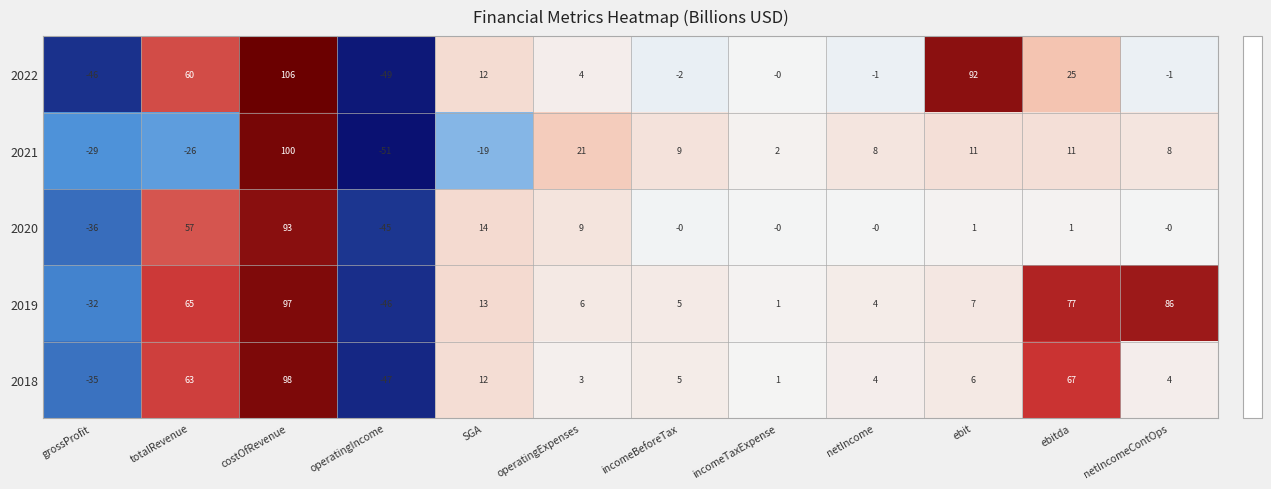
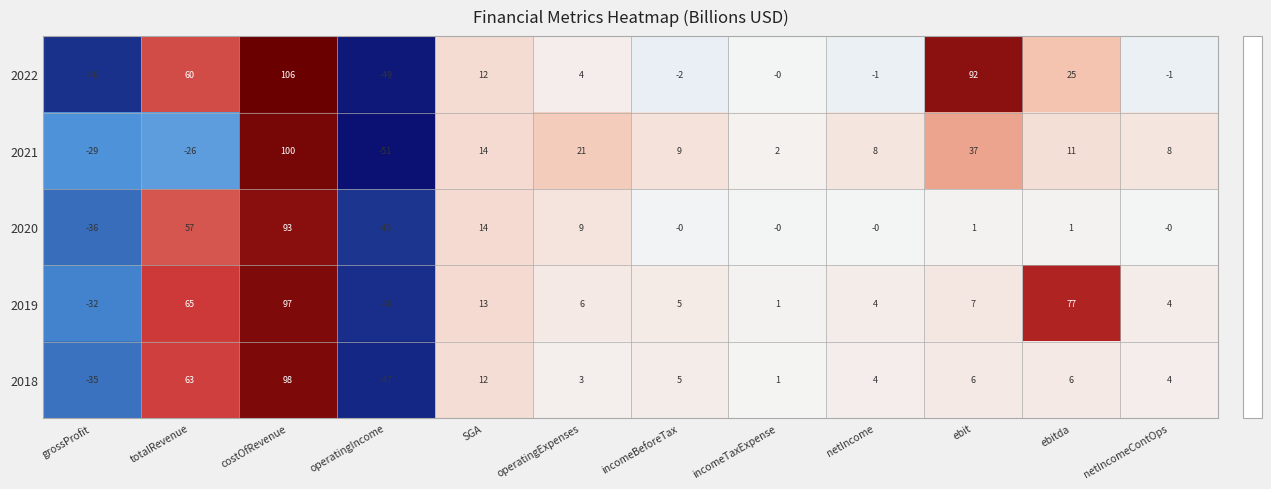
  {
    "2022": {
      "grossProfit": -46,
      "totalRevenue": 60,
      "costOfRevenue": 106,
      "operatingIncome": -49,
      "SGA": 12,
      "operatingExpenses": 4,
      "incomeBeforeTax": -2,
      "incomeTaxExpense": -0,
      "netIncome": -1,
      "ebit": 92,
      "ebitda": 25,
      "netIncomeContOps": -1
    },
    "2021": {
      "grossProfit": -29,
      "totalRevenue": -26,
      "costOfRevenue": 100,
      "operatingIncome": -51,
-     "SGA": -19,
+     "SGA": 14,
      "operatingExpenses": 21,
      "incomeBeforeTax": 9,
      "incomeTaxExpense": 2,
      "netIncome": 8,
-     "ebit": 11,
+     "ebit": 37,
      "ebitda": 11,
      "netIncomeContOps": 8
    },
    "2020": {
      "grossProfit": -36,
      "totalRevenue": 57,
      "costOfRevenue": 93,
      "operatingIncome": -45,
      "SGA": 14,
      "operatingExpenses": 9,
      "incomeBeforeTax": -0,
      "incomeTaxExpense": -0,
      "netIncome": -0,
      "ebit": 1,
      "ebitda": 1,
      "netIncomeContOps": -0
    },
    "2019": {
      "grossProfit": -32,
      "totalRevenue": 65,
      "costOfRevenue": 97,
      "operatingIncome": -46,
      "SGA": 13,
      "operatingExpenses": 6,
      "incomeBeforeTax": 5,
      "incomeTaxExpense": 1,
      "netIncome": 4,
      "ebit": 7,
      "ebitda": 77,
-     "netIncomeContOps": 86
+     "netIncomeContOps": 4
    },
    "2018": {
      "grossProfit": -35,
      "totalRevenue": 63,
      "costOfRevenue": 98,
      "operatingIncome": -47,
      "SGA": 12,
      "operatingExpenses": 3,
      "incomeBeforeTax": 5,
      "incomeTaxExpense": 1,
      "netIncome": 4,
      "ebit": 6,
-     "ebitda": 67,
+     "ebitda": 6,
      "netIncomeContOps": 4
    }
  }
